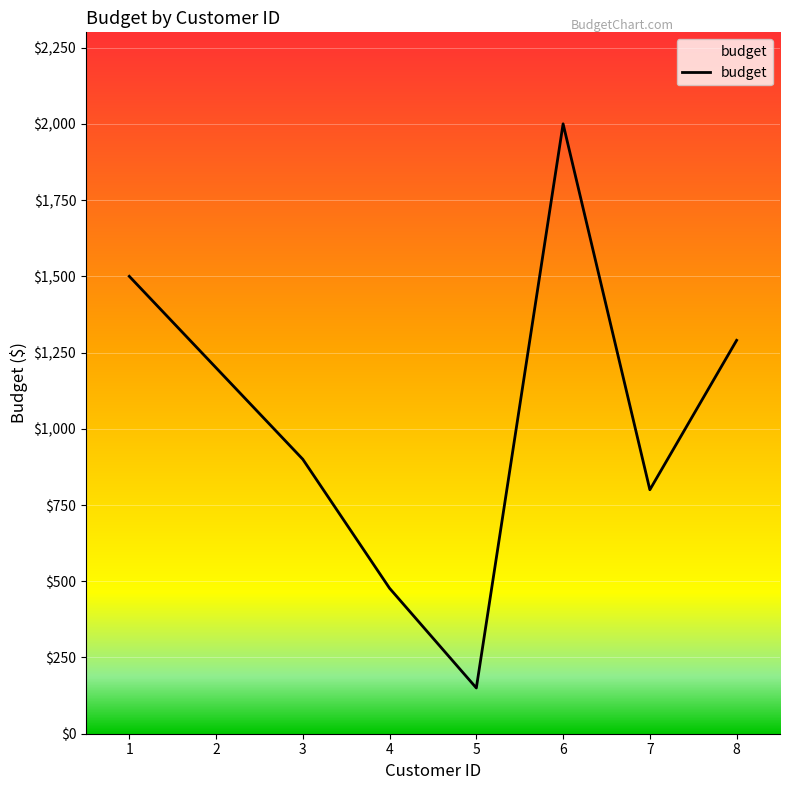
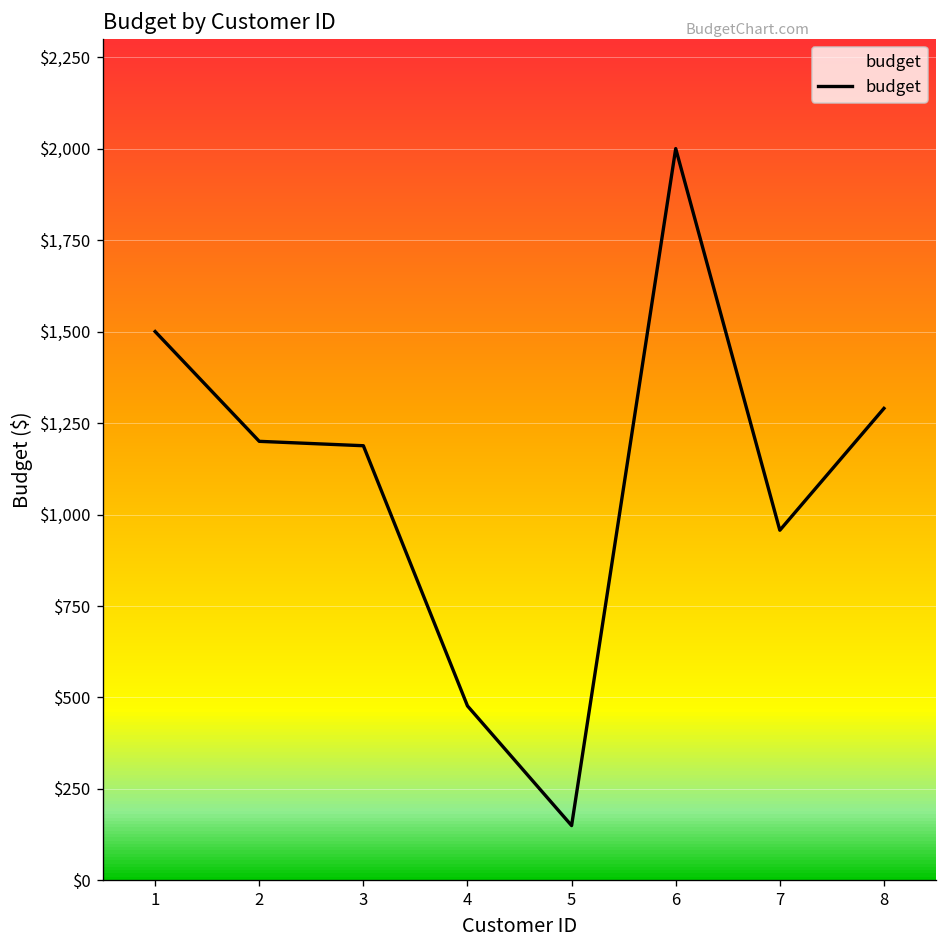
  {
    "1": "$1,500",
    "2": "$1,200",
-   "3": "$900",
+   "3": "$1,190",
    "4": "$480",
    "5": "$150",
    "6": "$2,000",
-   "7": "$800",
+   "7": "$960",
    "8": "$1,290"
  }
